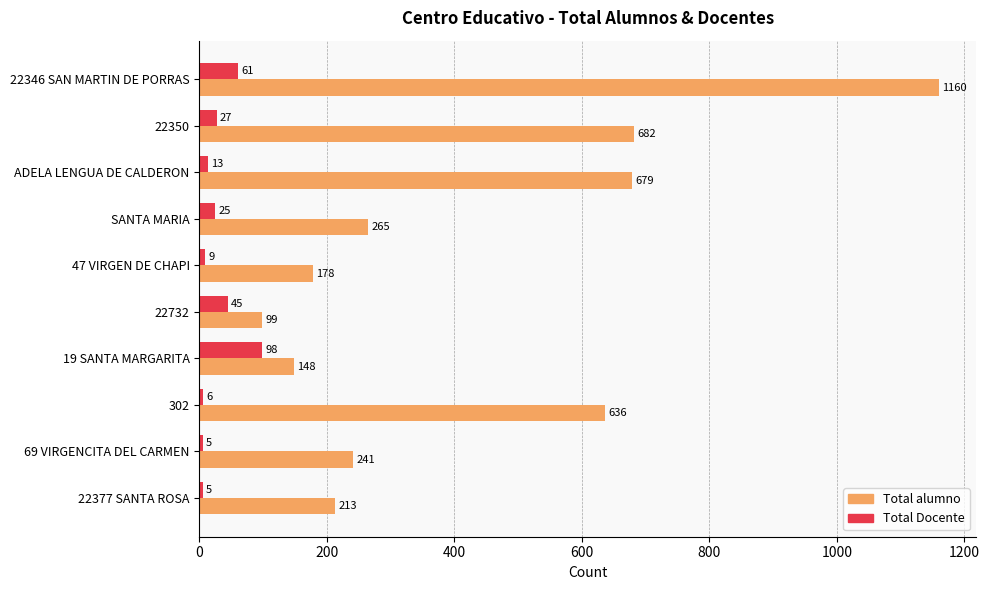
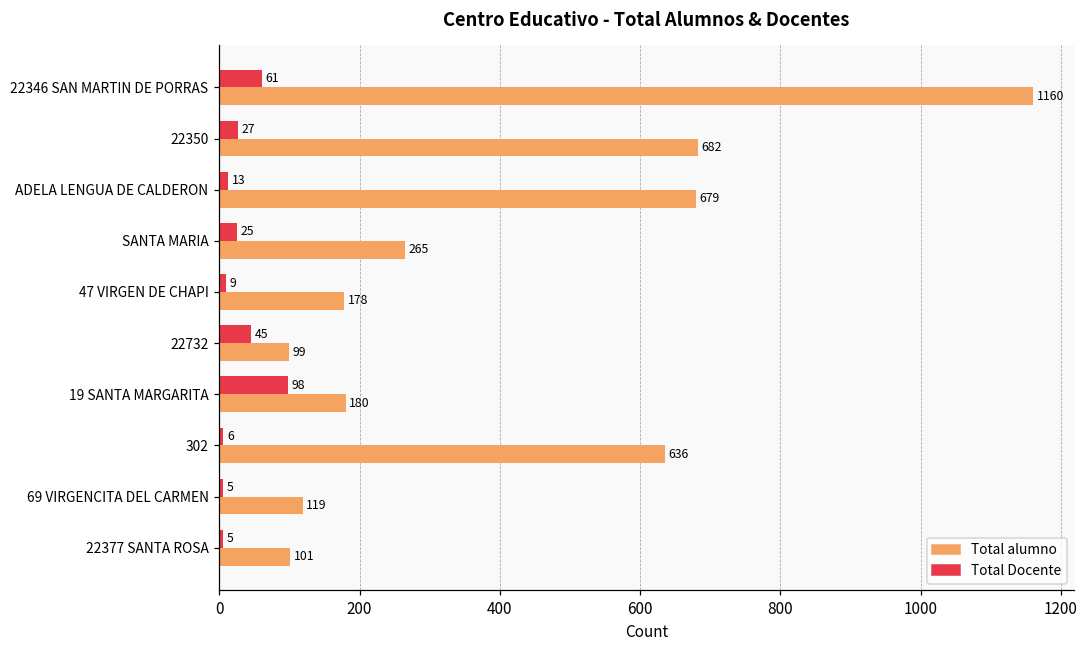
  {
    "Total alumno": {
      "22346 SAN MARTIN DE PORRAS": 1160,
      "22350": 682,
      "ADELA LENGUA DE CALDERON": 679,
      "SANTA MARIA": 265,
      "47 VIRGEN DE CHAPI": 178,
      "22732": 99,
-     "19 SANTA MARGARITA": 148,
+     "19 SANTA MARGARITA": 180,
      "302": 636,
-     "69 VIRGENCITA DEL CARMEN": 241,
-     "22377 SANTA ROSA": 213
+     "69 VIRGENCITA DEL CARMEN": 119,
+     "22377 SANTA ROSA": 101
    },
    "Total Docente": {
      "22346 SAN MARTIN DE PORRAS": 61,
      "22350": 27,
      "ADELA LENGUA DE CALDERON": 13,
      "SANTA MARIA": 25,
      "47 VIRGEN DE CHAPI": 9,
      "22732": 45,
      "19 SANTA MARGARITA": 98,
      "302": 6,
      "69 VIRGENCITA DEL CARMEN": 5,
      "22377 SANTA ROSA": 5
    }
  }
